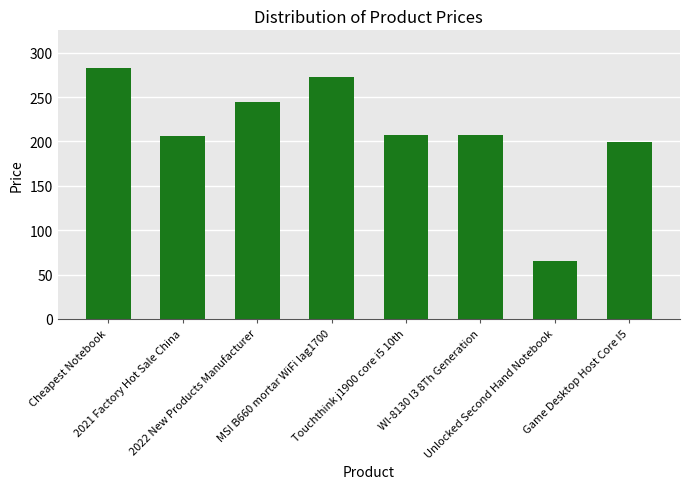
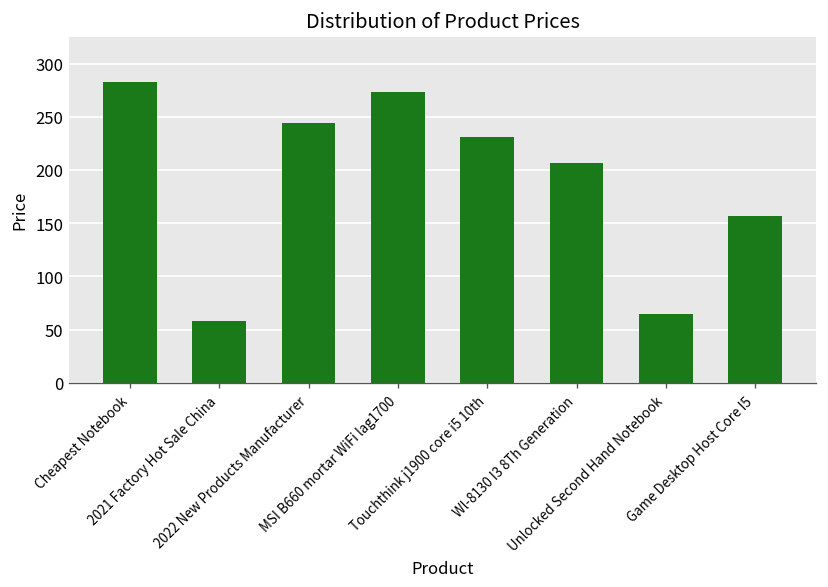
  {
    "Cheapest Notebook": 280,
-   "2021 Factory Hot Sale China": 210,
+   "2021 Factory Hot Sale China": 60,
    "2022 New Products Manufacturer": 240,
    "MSI B660 mortar WiFi lag1700": 270,
-   "Touchthink j1900 core i5 10th": 210,
+   "Touchthink j1900 core i5 10th": 230,
    "Wl-8130 I3 8Th Generation": 210,
    "Unlocked Second Hand Notebook": 70,
-   "Game Desktop Host Core I5": 200
+   "Game Desktop Host Core I5": 160
  }
